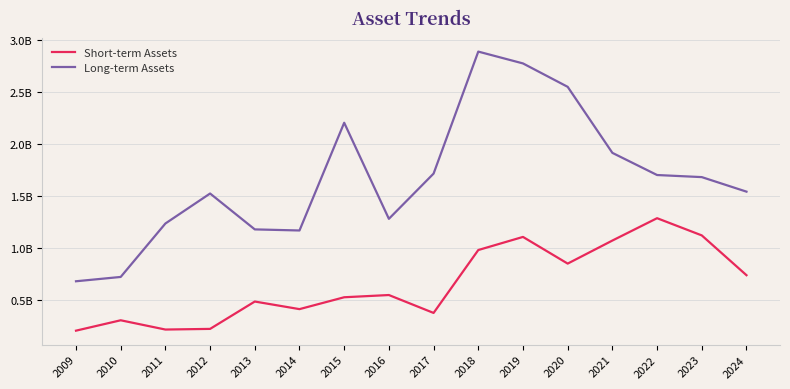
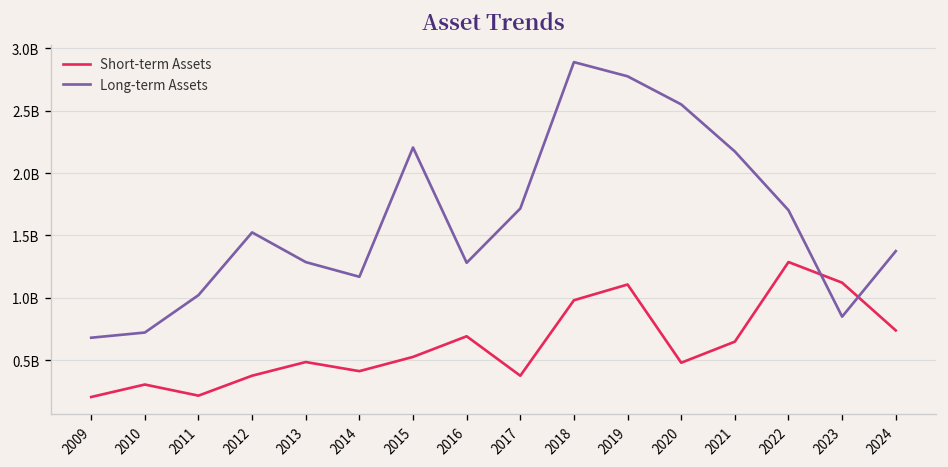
  {
    "Short-term Assets": {
      "2009": 210000000,
      "2010": 310000000,
      "2011": 220000000,
-     "2012": 220000000,
+     "2012": 380000000,
      "2013": 490000000,
      "2014": 410000000,
      "2015": 530000000,
-     "2016": 550000000,
+     "2016": 690000000,
      "2017": 380000000,
      "2018": 980000000,
      "2019": 1110000000,
-     "2020": 850000000,
-     "2021": 1070000000,
+     "2020": 480000000,
+     "2021": 650000000,
      "2022": 1290000000,
      "2023": 1120000000,
      "2024": 740000000
    },
    "Long-term Assets": {
      "2009": 680000000,
      "2010": 720000000,
-     "2011": 1240000000,
+     "2011": 1020000000,
      "2012": 1520000000,
-     "2013": 1180000000,
+     "2013": 1290000000,
      "2014": 1170000000,
      "2015": 2200000000,
      "2016": 1280000000,
      "2017": 1720000000,
      "2018": 2890000000,
      "2019": 2780000000,
      "2020": 2550000000,
-     "2021": 1920000000,
+     "2021": 2170000000,
      "2022": 1700000000,
-     "2023": 1680000000,
-     "2024": 1540000000
+     "2023": 850000000,
+     "2024": 1370000000
    }
  }
